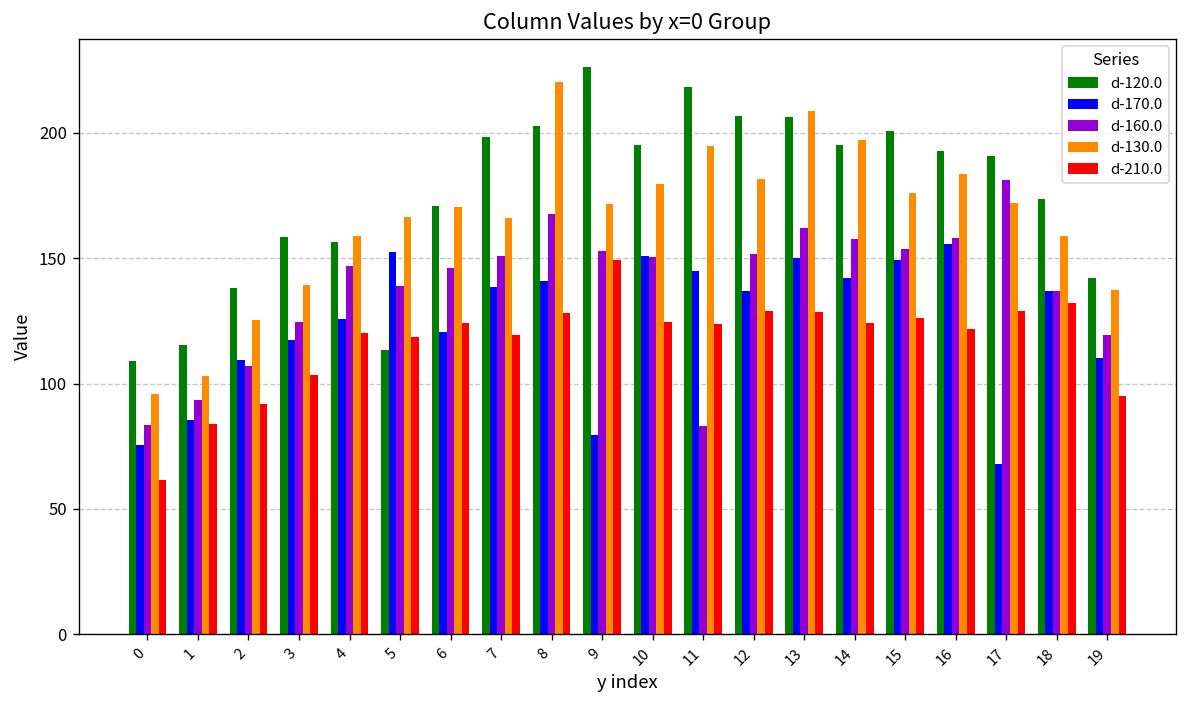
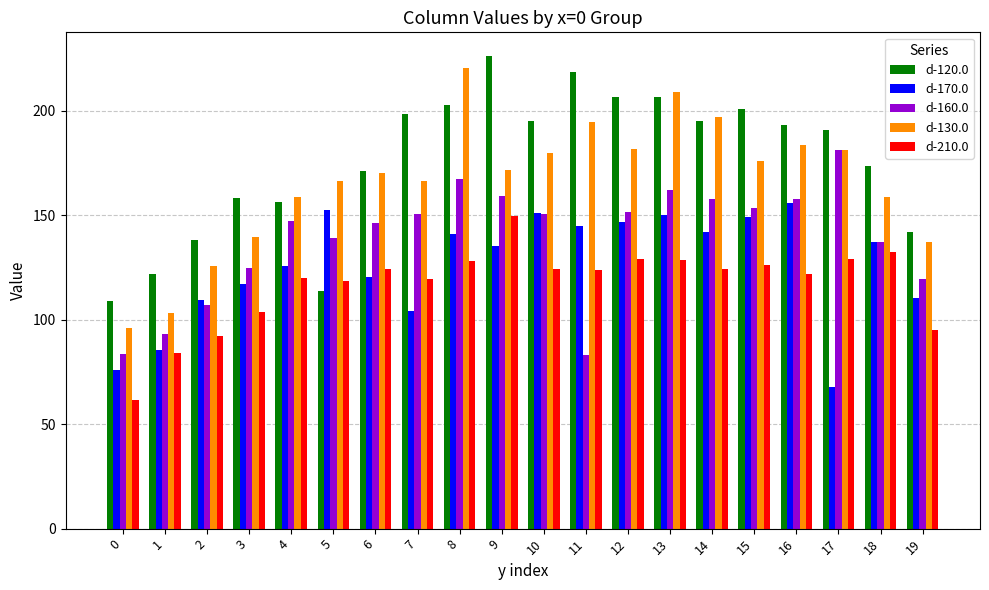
  {
    "d-120.0": {
      "0": 109,
-     "1": 116,
+     "1": 122,
      "2": 138,
      "3": 158,
      "4": 156,
      "5": 114,
      "6": 171,
      "7": 198,
      "8": 203,
      "9": 226,
      "10": 195,
      "11": 218,
      "12": 207,
      "13": 206,
      "14": 195,
      "15": 201,
      "16": 193,
      "17": 191,
      "18": 174,
      "19": 142
    },
    "d-170.0": {
      "0": 76,
      "1": 85,
      "2": 110,
      "3": 117,
      "4": 126,
      "5": 153,
      "6": 120,
-     "7": 138,
+     "7": 104,
      "8": 141,
-     "9": 80,
+     "9": 135,
      "10": 151,
      "11": 145,
-     "12": 137,
+     "12": 147,
      "13": 150,
      "14": 142,
      "15": 149,
      "16": 156,
      "17": 68,
      "18": 137,
      "19": 110
    },
    "d-160.0": {
      "0": 84,
      "1": 93,
      "2": 107,
      "3": 125,
      "4": 147,
      "5": 139,
      "6": 146,
      "7": 151,
      "8": 168,
-     "9": 153,
+     "9": 159,
      "10": 151,
      "11": 83,
      "12": 152,
      "13": 162,
      "14": 158,
      "15": 154,
      "16": 158,
      "17": 181,
      "18": 137,
      "19": 119
    },
    "d-130.0": {
      "0": 96,
      "1": 103,
      "2": 126,
      "3": 139,
      "4": 159,
      "5": 167,
      "6": 170,
      "7": 166,
      "8": 220,
      "9": 171,
      "10": 180,
      "11": 195,
      "12": 182,
      "13": 209,
      "14": 197,
      "15": 176,
      "16": 184,
-     "17": 172,
+     "17": 181,
      "18": 159,
      "19": 137
    },
    "d-210.0": {
      "0": 62,
      "1": 84,
      "2": 92,
      "3": 104,
      "4": 120,
      "5": 118,
      "6": 124,
      "7": 119,
      "8": 128,
      "9": 149,
      "10": 125,
      "11": 124,
      "12": 129,
      "13": 129,
      "14": 124,
      "15": 126,
      "16": 122,
      "17": 129,
      "18": 132,
      "19": 95
    }
  }
